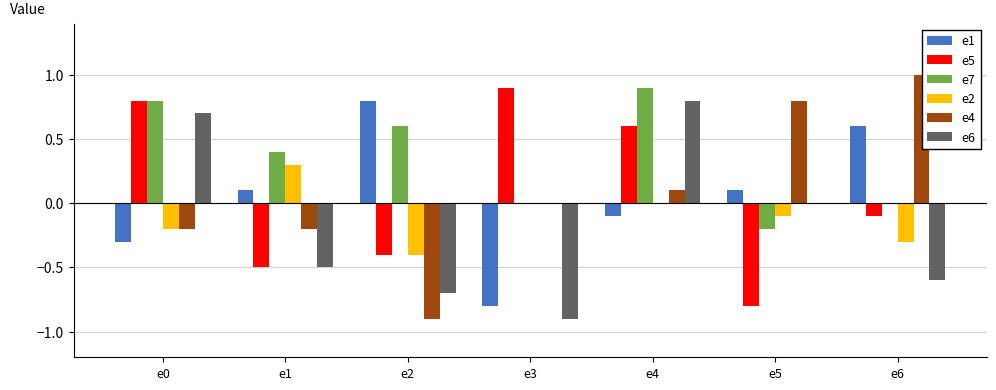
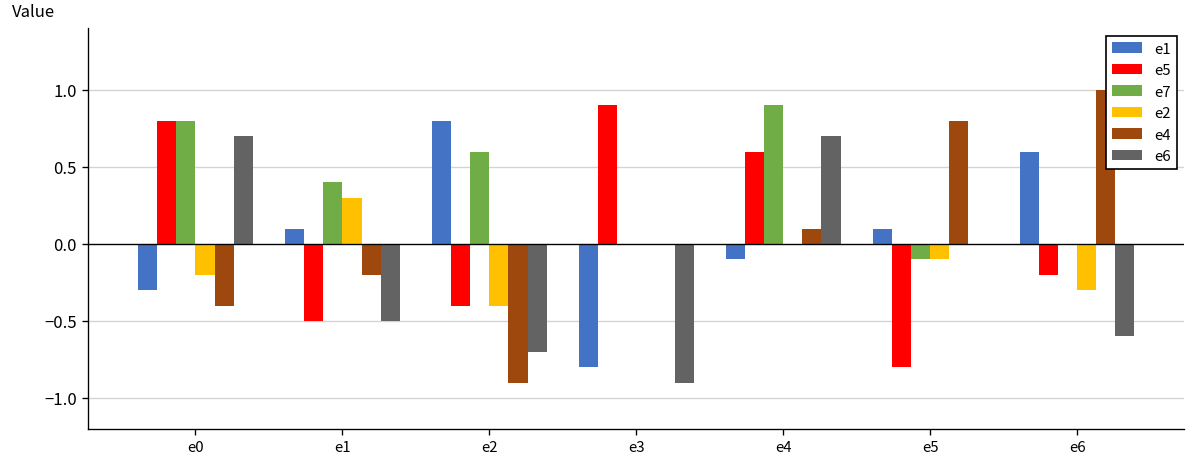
  {
    "e1": {
      "e0": -0.3,
      "e1": 0.1,
      "e2": 0.8,
      "e3": -0.8,
      "e4": -0.1,
      "e5": 0.1,
      "e6": 0.6
    },
    "e5": {
      "e0": 0.8,
      "e1": -0.5,
      "e2": -0.4,
      "e3": 0.9,
      "e4": 0.6,
      "e5": -0.8,
-     "e6": -0.1
+     "e6": -0.2
    },
    "e7": {
      "e0": 0.8,
      "e1": 0.4,
      "e2": 0.6,
      "e3": 0.0,
      "e4": 0.9,
-     "e5": -0.2,
+     "e5": -0.1,
      "e6": 0.0
    },
    "e2": {
      "e0": -0.2,
      "e1": 0.3,
      "e2": -0.4,
      "e3": 0.0,
      "e4": 0.0,
      "e5": -0.1,
      "e6": -0.3
    },
    "e4": {
-     "e0": -0.2,
+     "e0": -0.4,
      "e1": -0.2,
      "e2": -0.9,
      "e3": 0.0,
      "e4": 0.1,
      "e5": 0.8,
      "e6": 1.0
    },
    "e6": {
      "e0": 0.7,
      "e1": -0.5,
      "e2": -0.7,
      "e3": -0.9,
-     "e4": 0.8,
+     "e4": 0.7,
      "e5": 0.0,
      "e6": -0.6
    }
  }
